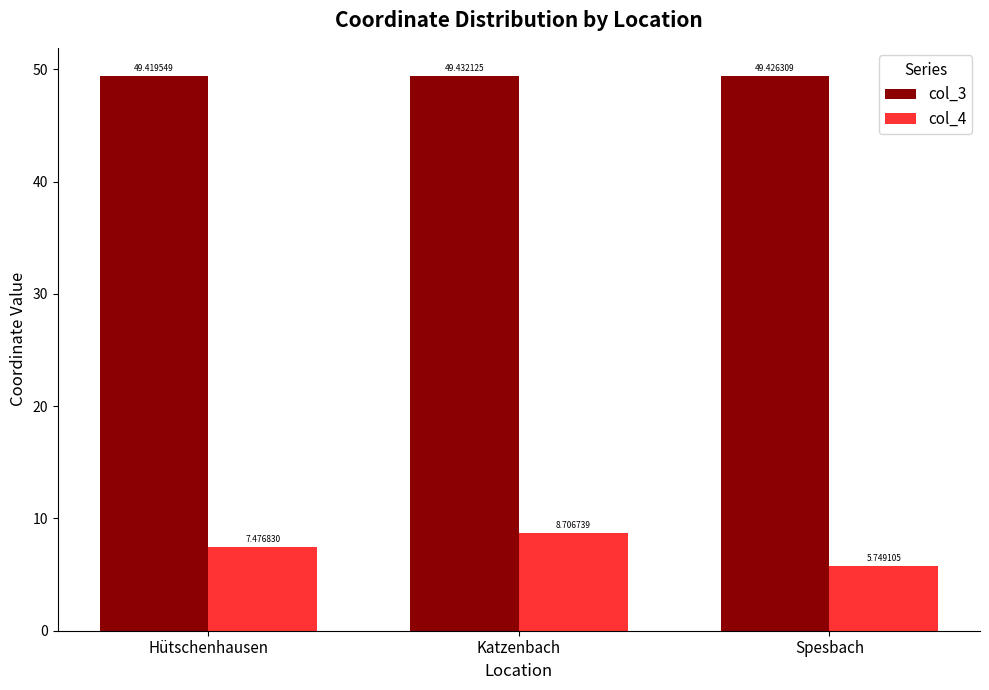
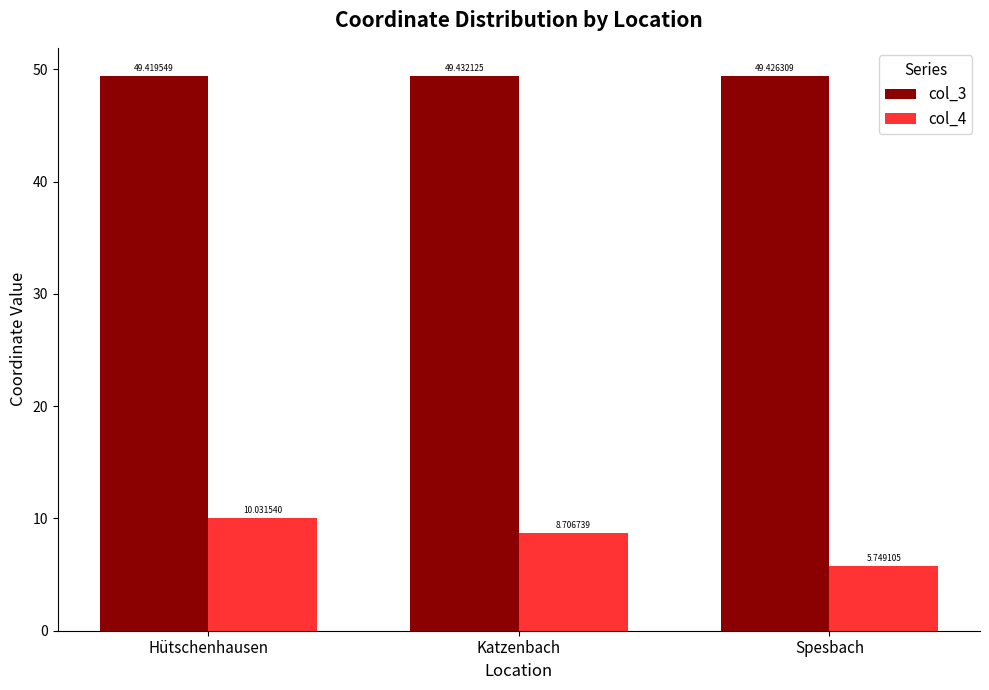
  {
    "col_3": {
      "Hütschenhausen": 49.419549,
      "Katzenbach": 49.432125,
      "Spesbach": 49.426309
    },
    "col_4": {
-     "Hütschenhausen": 7.476830,
+     "Hütschenhausen": 10.031540,
      "Katzenbach": 8.706739,
      "Spesbach": 5.749105
    }
  }
